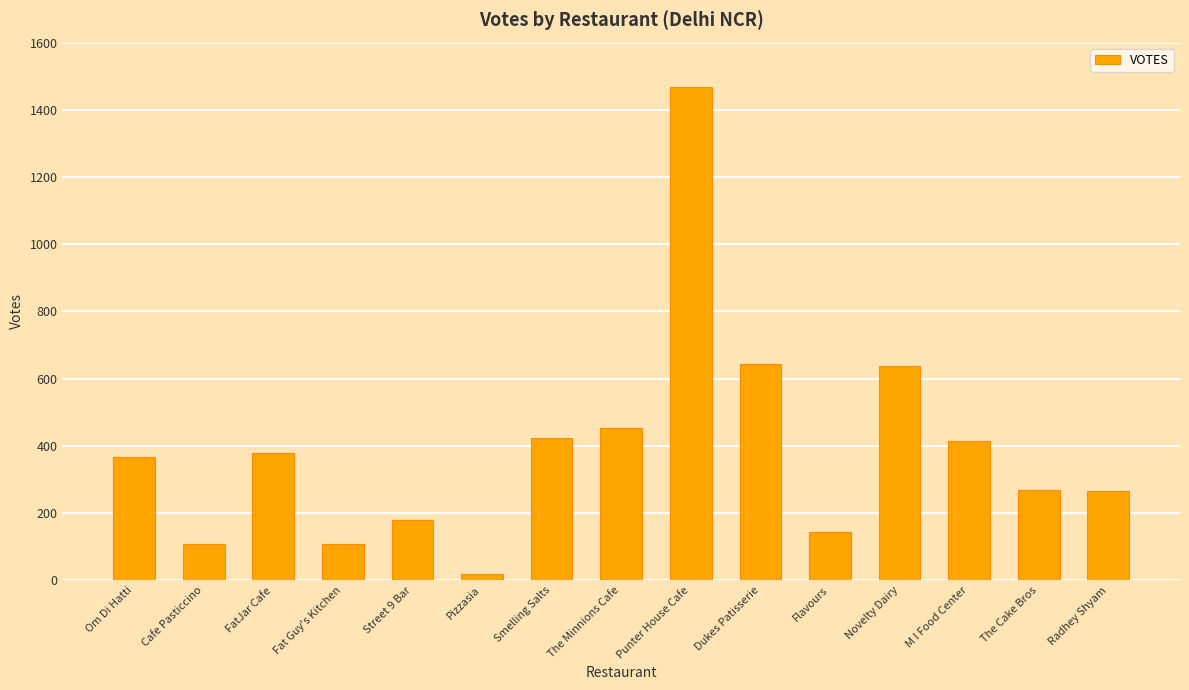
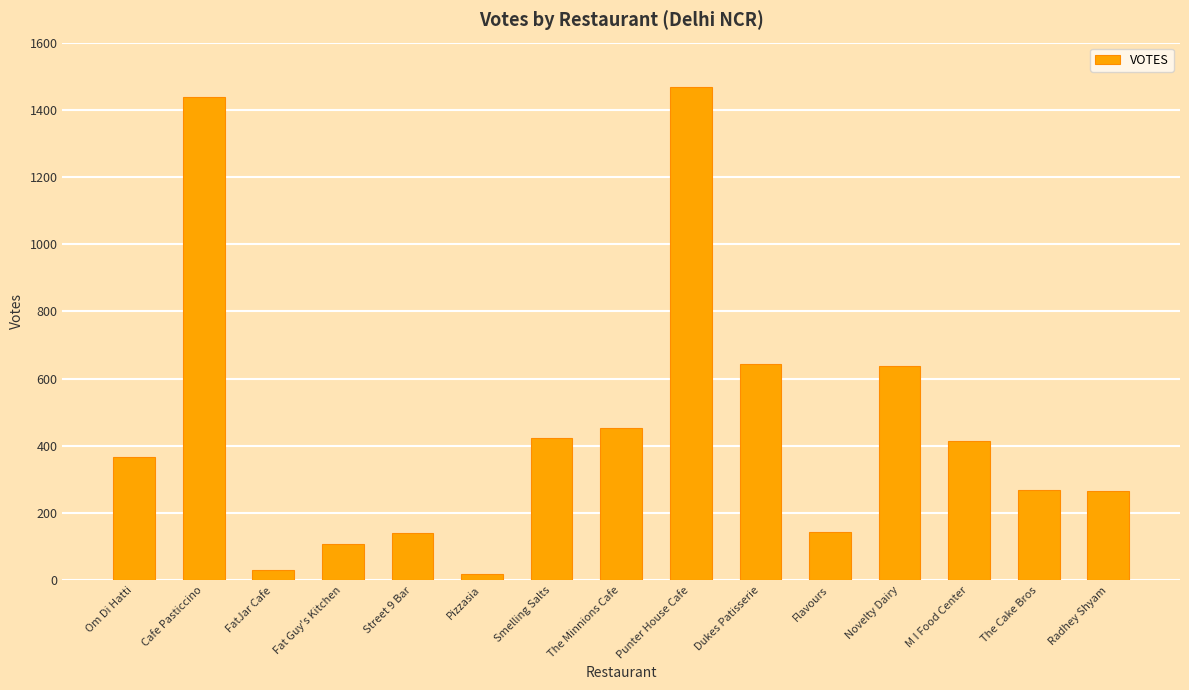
  {
    "Om Di Hatti": 370,
-   "Cafe Pasticcino": 110,
-   "FatJar Cafe": 380,
+   "Cafe Pasticcino": 1440,
+   "FatJar Cafe": 30,
    "Fat Guy's Kitchen": 110,
-   "Street 9 Bar": 180,
+   "Street 9 Bar": 140,
    "Pizzasia": 20,
    "Smelling Salts": 430,
    "The Minnions Cafe": 450,
    "Punter House Cafe": 1470,
    "Dukes Patisserie": 640,
    "Flavours": 140,
    "Novelty Dairy": 640,
    "M I Food Center": 420,
    "The Cake Bros": 270,
    "Radhey Shyam": 270
  }
